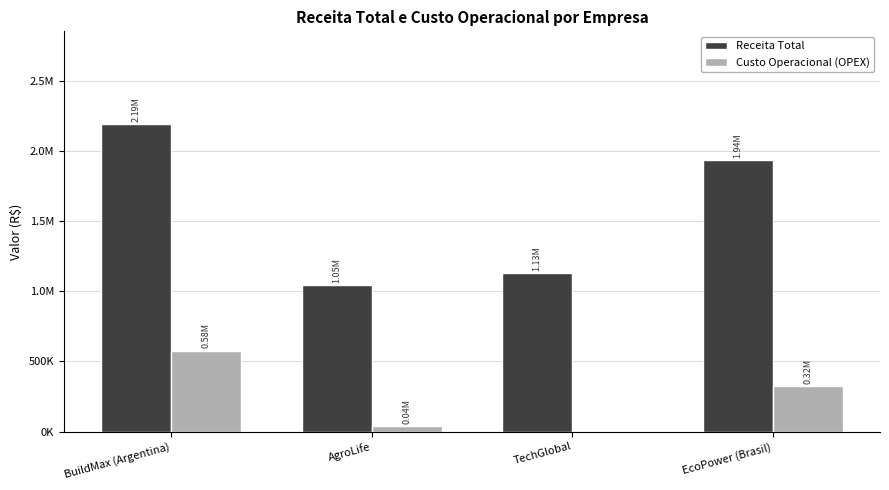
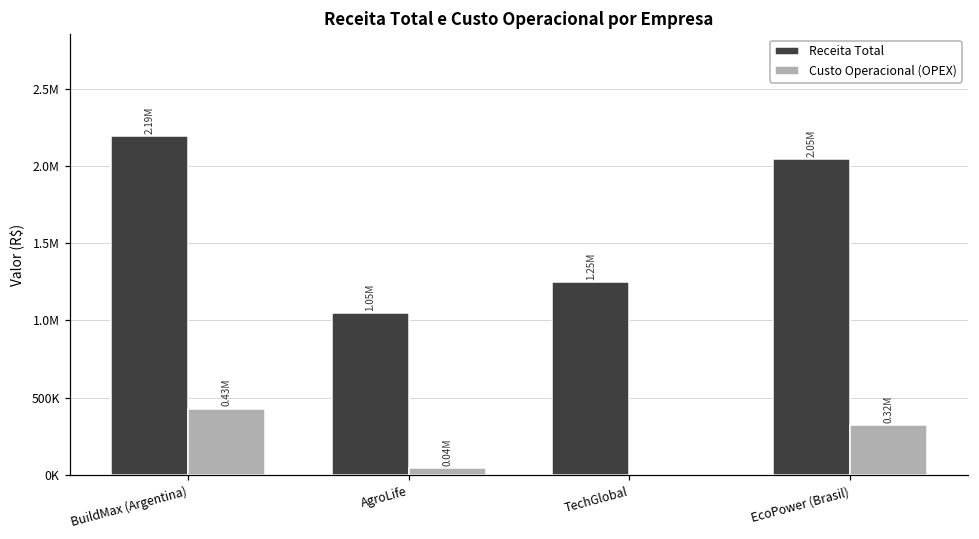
  {
    "Receita Total": {
      "BuildMax (Argentina)": "2.19M",
      "AgroLife": "1.05M",
-     "TechGlobal": "1.13M",
-     "EcoPower (Brasil)": "1.94M"
+     "TechGlobal": "1.25M",
+     "EcoPower (Brasil)": "2.05M"
    },
    "Custo Operacional (OPEX)": {
-     "BuildMax (Argentina)": "0.58M",
+     "BuildMax (Argentina)": "0.43M",
      "AgroLife": "0.04M",
      "EcoPower (Brasil)": "0.32M"
    }
  }
